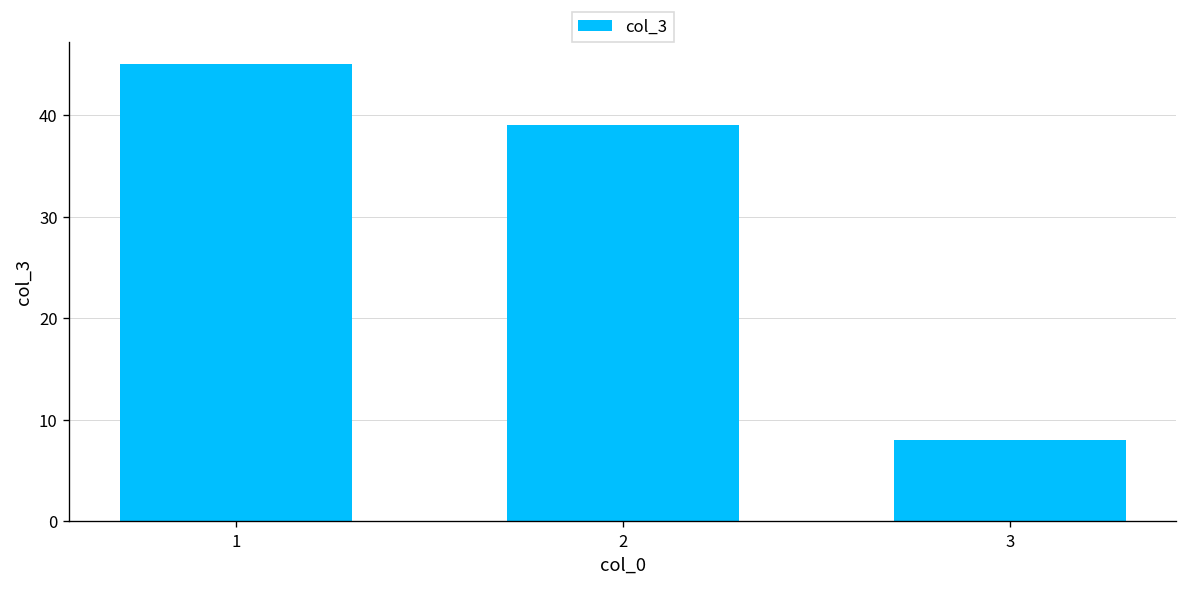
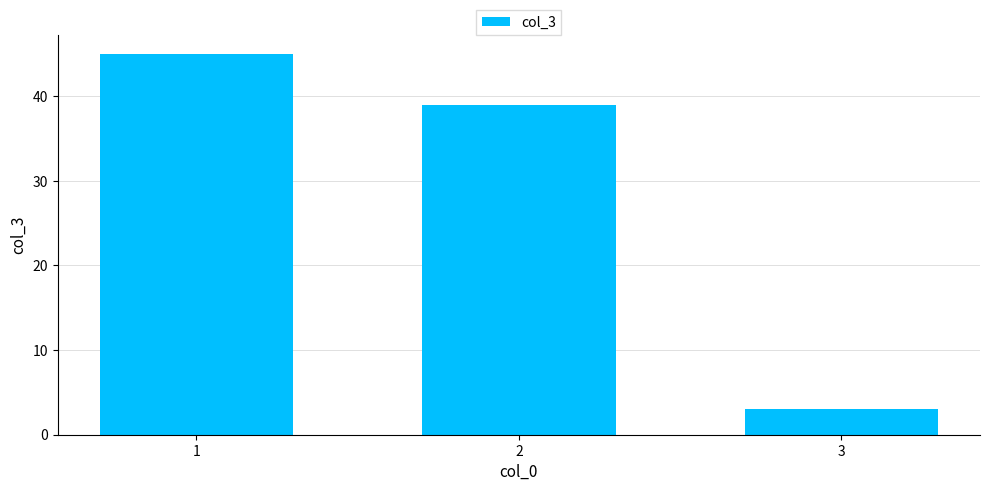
  {
    "1": 45,
    "2": 39,
-   "3": 8
+   "3": 3
  }
